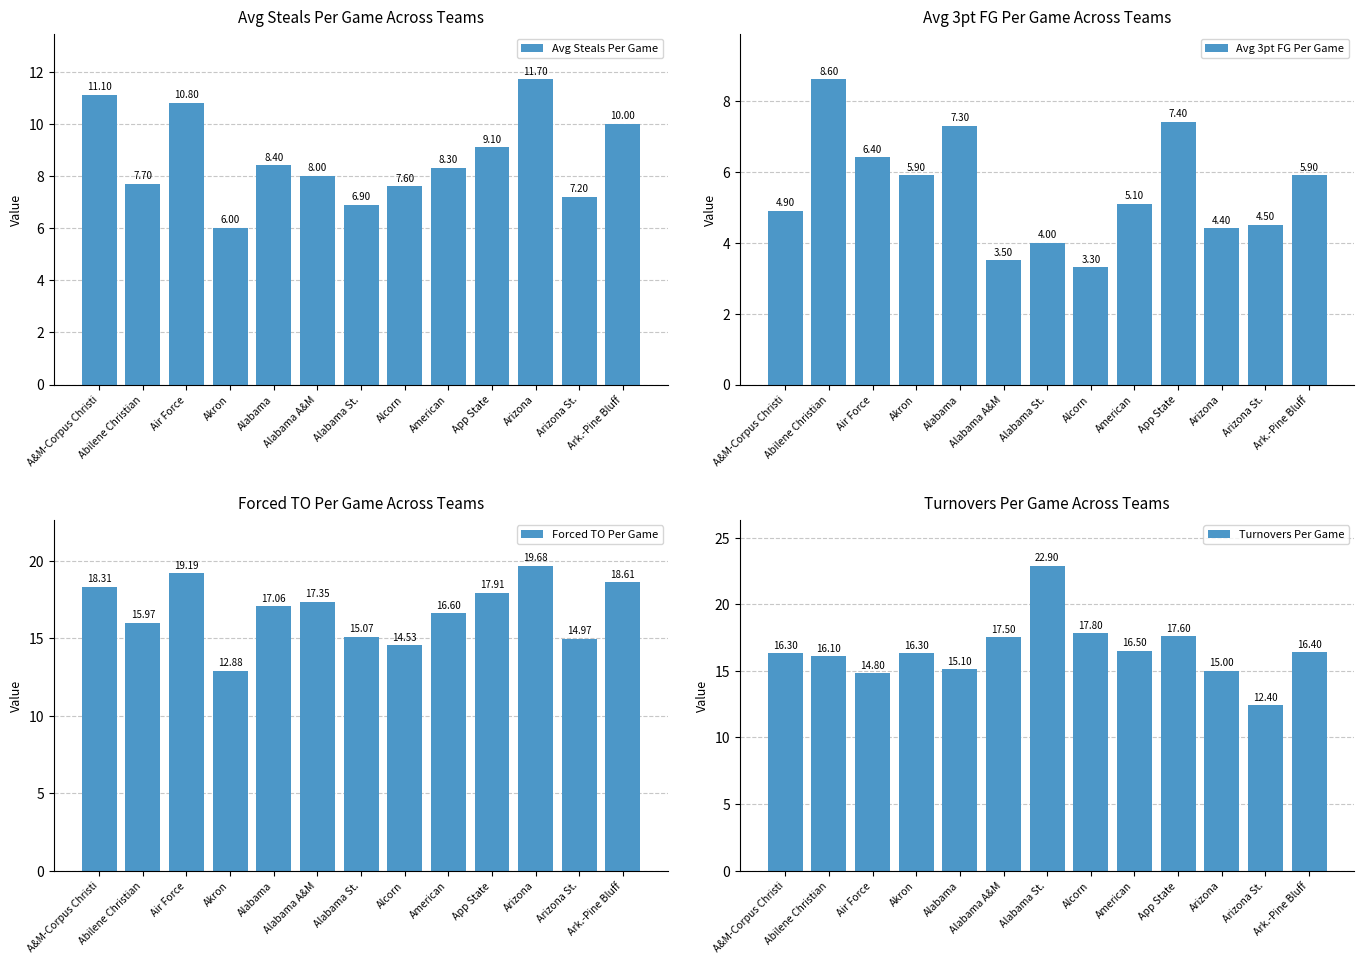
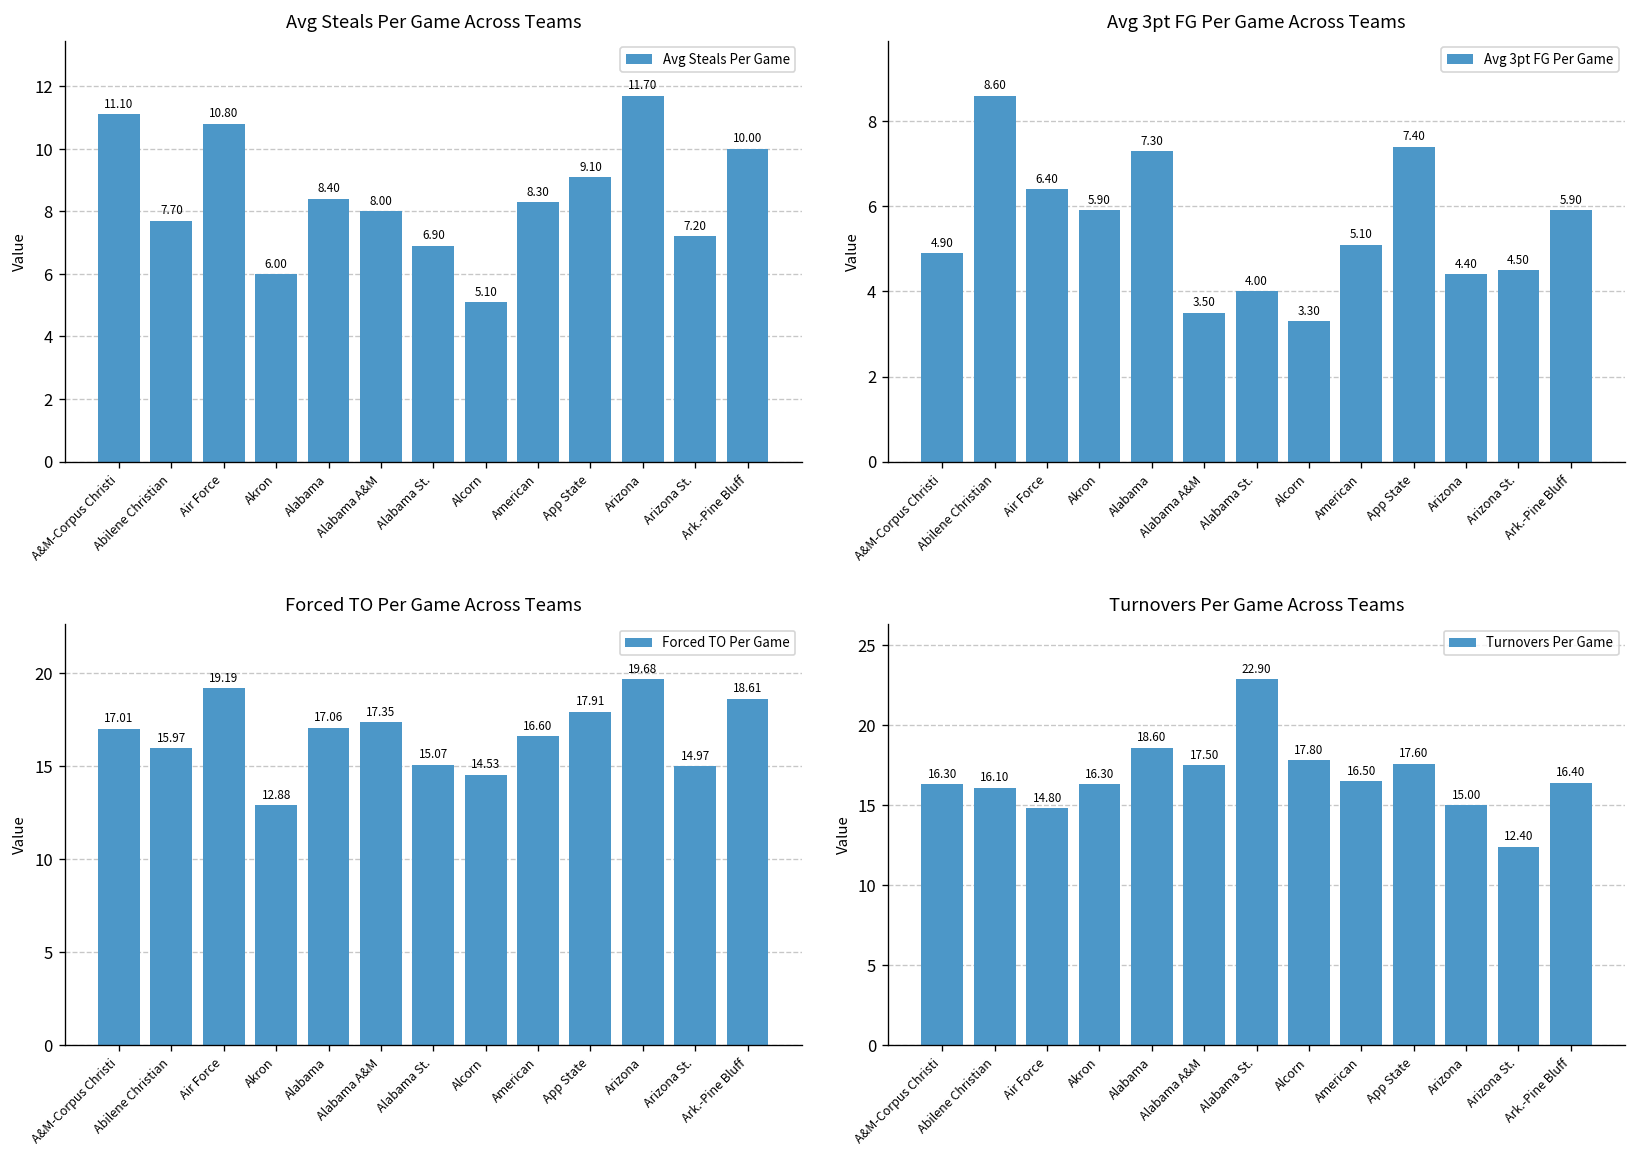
  {
    "Avg Steals Per Game Across Teams": {
      "A&M-Corpus Christi": 11.10,
      "Abilene Christian": 7.70,
      "Air Force": 10.80,
      "Akron": 6.00,
      "Alabama": 8.40,
      "Alabama A&M": 8.00,
      "Alabama St.": 6.90,
-     "Alcorn": 7.60,
+     "Alcorn": 5.10,
      "American": 8.30,
      "App State": 9.10,
      "Arizona": 11.70,
      "Arizona St.": 7.20,
      "Ark.-Pine Bluff": 10.00
    },
    "Avg 3pt FG Per Game Across Teams": {
      "A&M-Corpus Christi": 4.90,
      "Abilene Christian": 8.60,
      "Air Force": 6.40,
      "Akron": 5.90,
      "Alabama": 7.30,
      "Alabama A&M": 3.50,
      "Alabama St.": 4.00,
      "Alcorn": 3.30,
      "American": 5.10,
      "App State": 7.40,
      "Arizona": 4.40,
      "Arizona St.": 4.50,
      "Ark.-Pine Bluff": 5.90
    },
    "Forced TO Per Game Across Teams": {
-     "A&M-Corpus Christi": 18.31,
+     "A&M-Corpus Christi": 17.01,
      "Abilene Christian": 15.97,
      "Air Force": 19.19,
      "Akron": 12.88,
      "Alabama": 17.06,
      "Alabama A&M": 17.35,
      "Alabama St.": 15.07,
      "Alcorn": 14.53,
      "American": 16.60,
      "App State": 17.91,
      "Arizona": 19.68,
      "Arizona St.": 14.97,
      "Ark.-Pine Bluff": 18.61
    },
    "Turnovers Per Game Across Teams": {
      "A&M-Corpus Christi": 16.30,
      "Abilene Christian": 16.10,
      "Air Force": 14.80,
      "Akron": 16.30,
-     "Alabama": 15.10,
+     "Alabama": 18.60,
      "Alabama A&M": 17.50,
      "Alabama St.": 22.90,
      "Alcorn": 17.80,
      "American": 16.50,
      "App State": 17.60,
      "Arizona": 15.00,
      "Arizona St.": 12.40,
      "Ark.-Pine Bluff": 16.40
    }
  }
